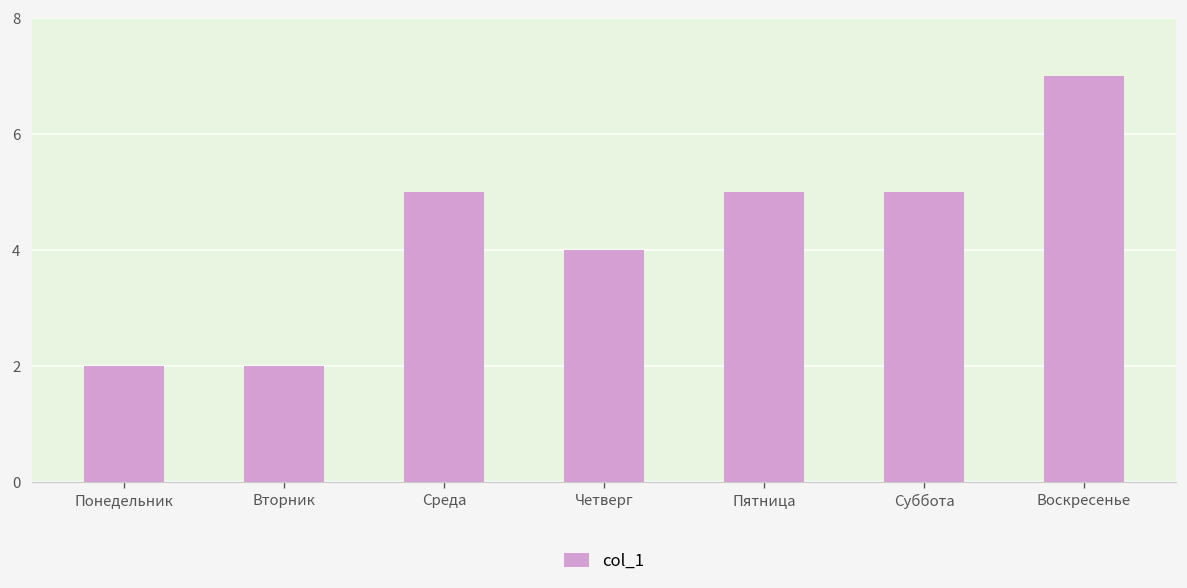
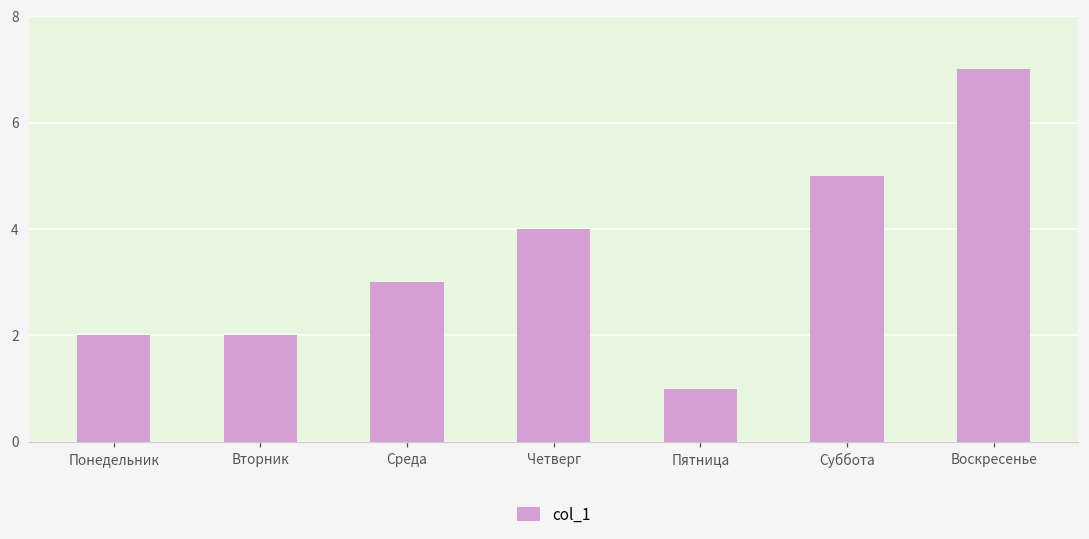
  {
    "Понедельник": 2,
    "Вторник": 2,
-   "Среда": 5,
+   "Среда": 3,
    "Четверг": 4,
-   "Пятница": 5,
+   "Пятница": 1,
    "Суббота": 5,
    "Воскресенье": 7
  }
